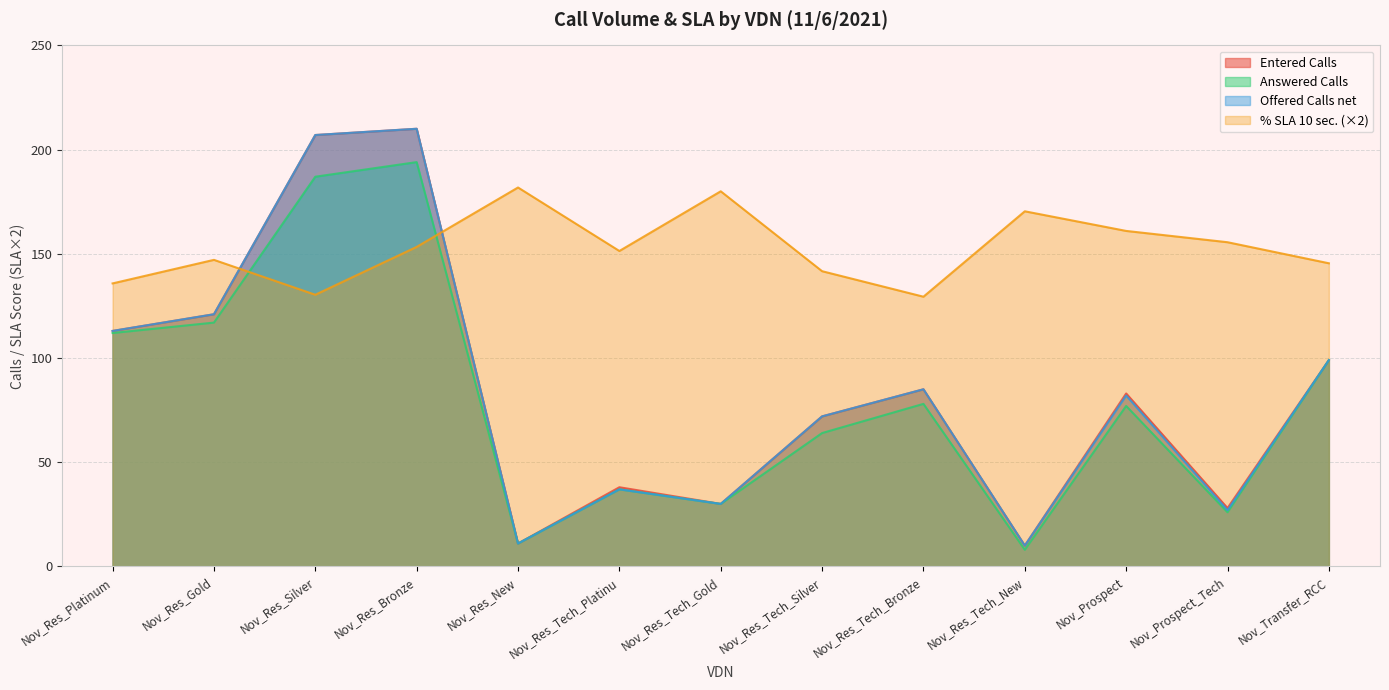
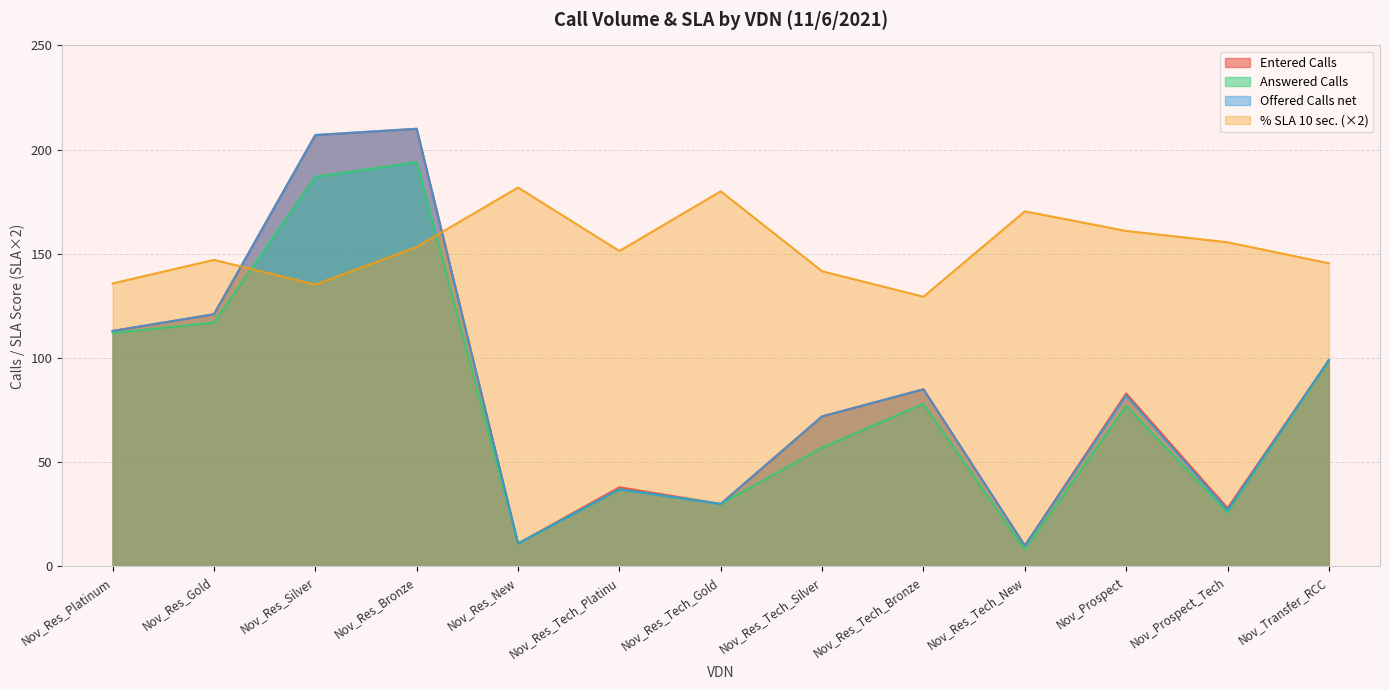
  {
    "Answered Calls": {
      "Nov_Res_Gold": 117,
      "Nov_Res_Silver": 187,
      "Nov_Res_Bronze": 194,
-     "Nov_Res_Tech_Silver": 64,
+     "Nov_Res_Tech_Silver": 57,
      "Nov_Res_Tech_Bronze": 78,
      "Nov_Res_Tech_New": 8,
      "Nov_Prospect": 77
    },
    "% SLA 10 sec. (×2)": {
      "Nov_Res_Platinum": 136,
      "Nov_Res_Gold": 147,
-     "Nov_Res_Silver": 130,
+     "Nov_Res_Silver": 135,
      "Nov_Res_Bronze": 153,
      "Nov_Res_New": 182,
      "Nov_Res_Tech_Platinu": 151,
      "Nov_Res_Tech_Gold": 180,
      "Nov_Res_Tech_Silver": 142,
      "Nov_Res_Tech_Bronze": 129,
      "Nov_Res_Tech_New": 170,
      "Nov_Prospect": 161,
      "Nov_Prospect_Tech": 156,
      "Nov_Transfer_RCC": 145
    }
  }
